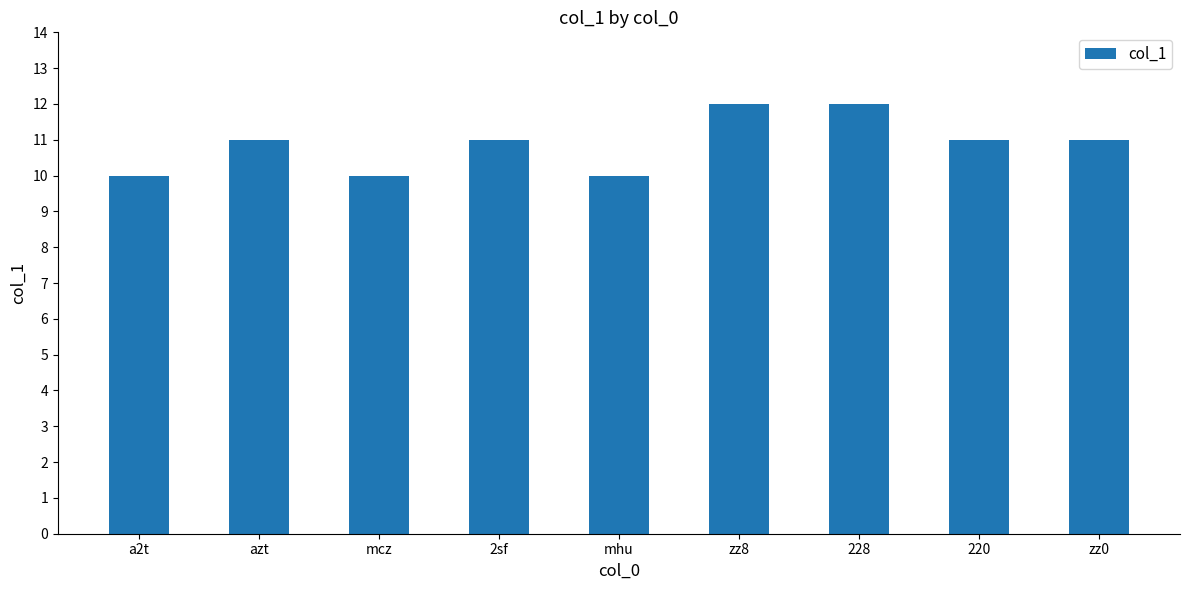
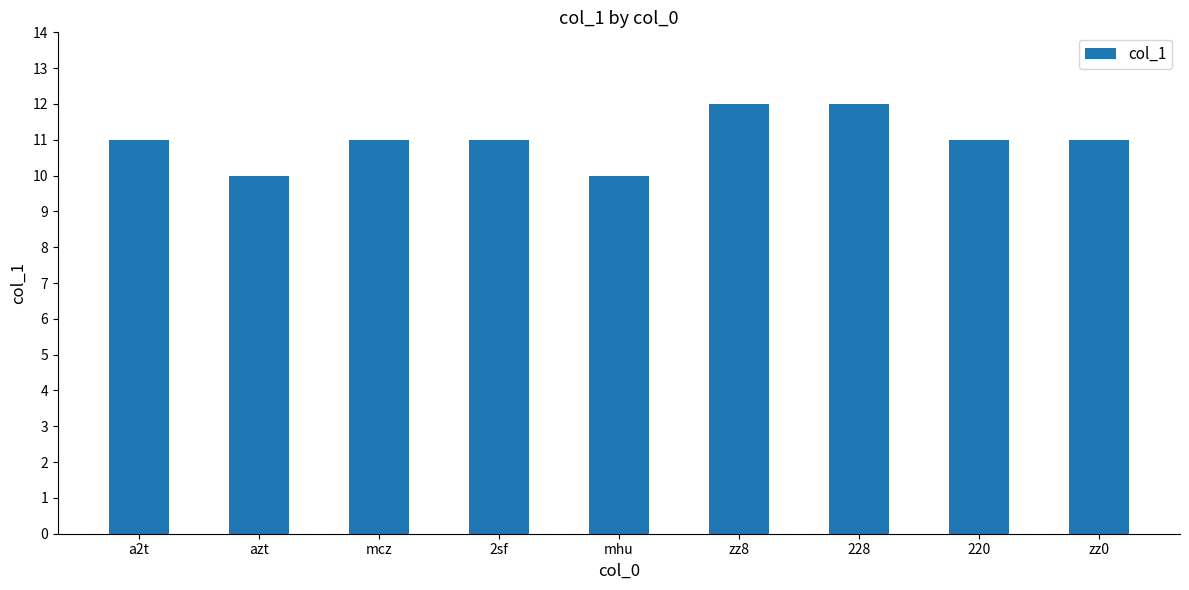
  {
-   "a2t": 10,
-   "azt": 11,
-   "mcz": 10,
+   "a2t": 11,
+   "azt": 10,
+   "mcz": 11,
    "2sf": 11,
    "mhu": 10,
    "zz8": 12,
    "228": 12,
    "220": 11,
    "zz0": 11
  }
